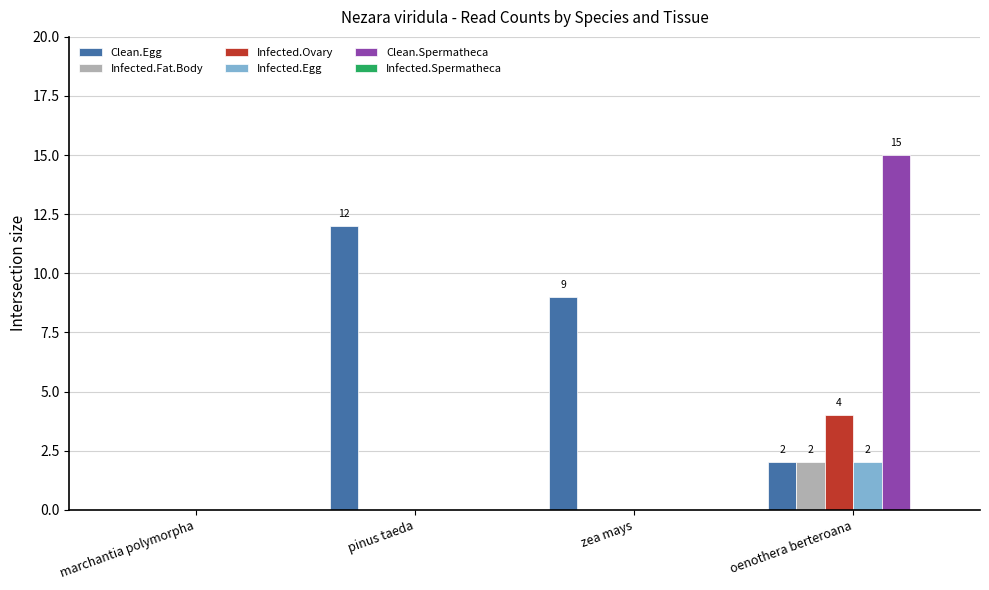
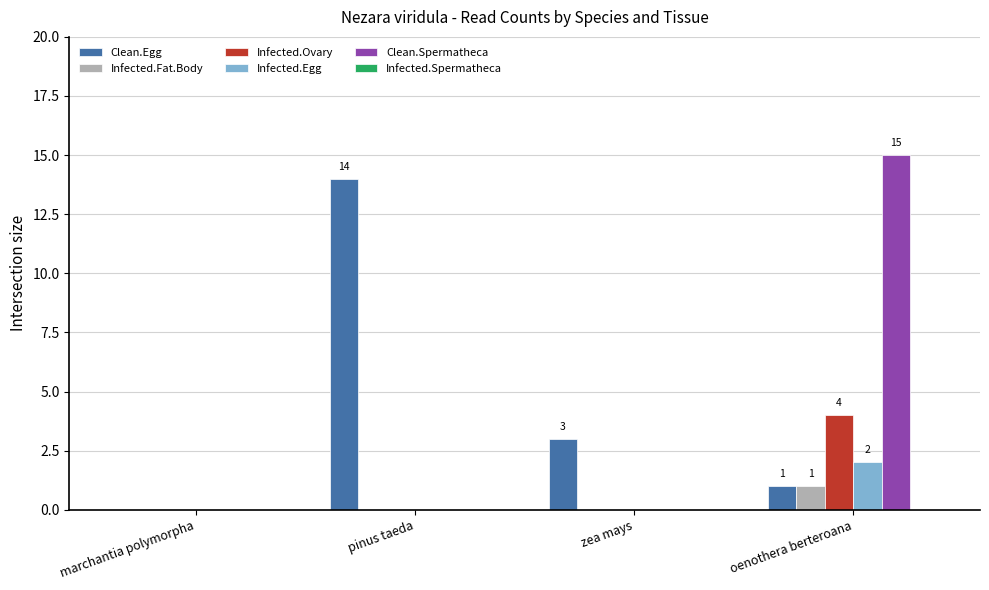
  {
    "Clean.Egg": {
-     "pinus taeda": 12,
-     "zea mays": 9,
-     "oenothera berteroana": 2
+     "pinus taeda": 14,
+     "zea mays": 3,
+     "oenothera berteroana": 1
    },
    "Infected.Fat.Body": {
-     "oenothera berteroana": 2
+     "oenothera berteroana": 1
    },
    "Infected.Ovary": {
      "oenothera berteroana": 4
    },
    "Infected.Egg": {
      "oenothera berteroana": 2
    },
    "Clean.Spermatheca": {
      "oenothera berteroana": 15
    },
    "Infected.Spermatheca": {
      "marchantia polymorpha": 0.0,
      "pinus taeda": 0.0,
      "zea mays": 0.0,
      "oenothera berteroana": 0.0
    }
  }
